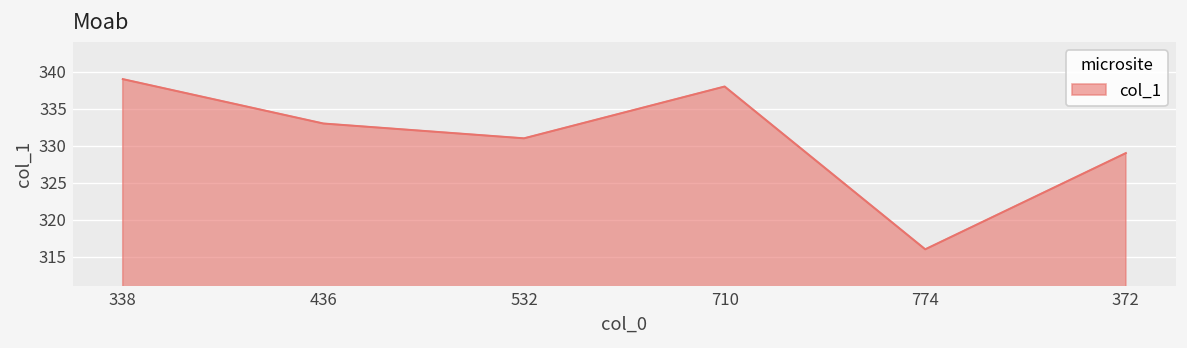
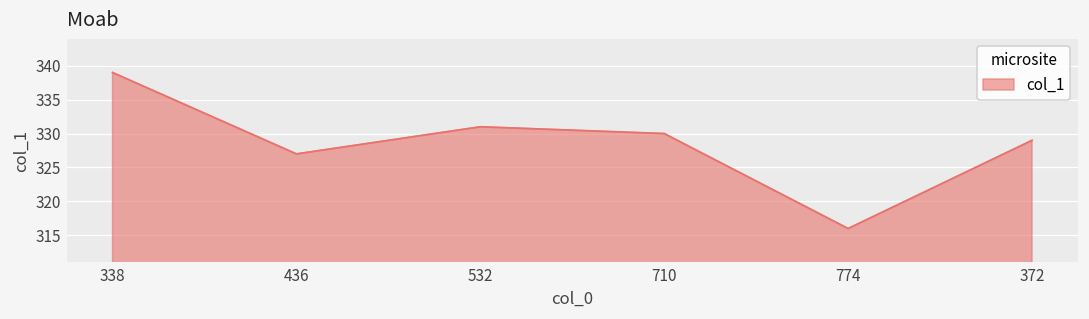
  {
    "338": 339,
-   "436": 333,
+   "436": 327,
    "532": 331,
-   "710": 338,
+   "710": 330,
    "774": 316,
    "372": 329
  }
